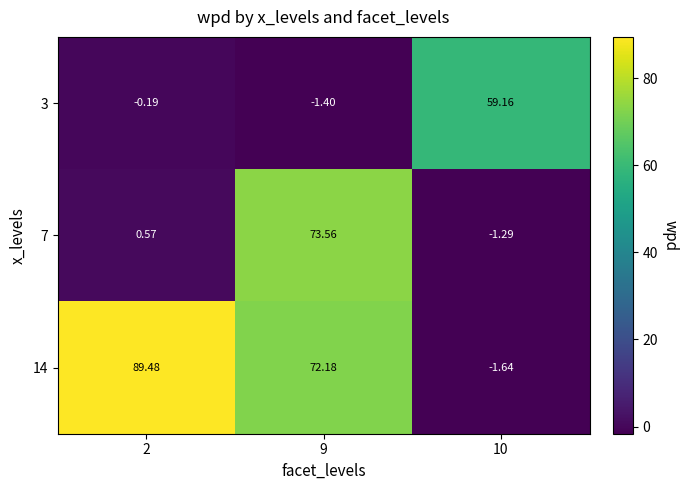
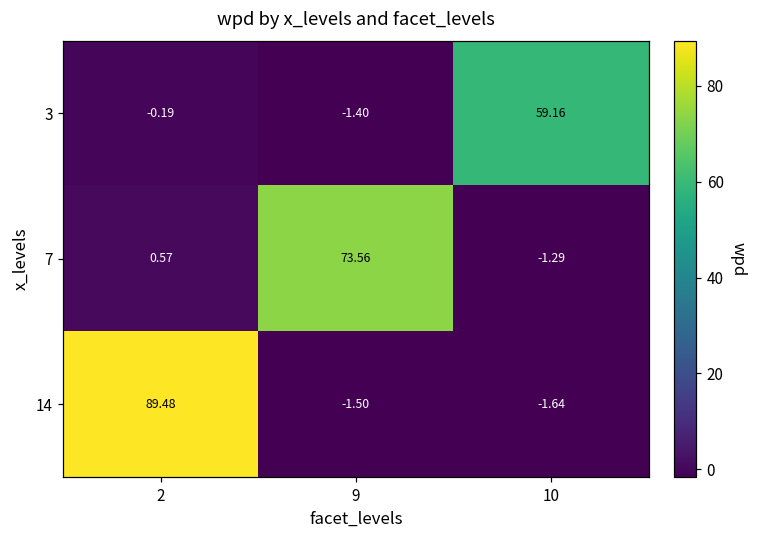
  {
    "3": {
      "2": -0.19,
      "9": -1.40,
      "10": 59.16
    },
    "7": {
      "2": 0.57,
      "9": 73.56,
      "10": -1.29
    },
    "14": {
      "2": 89.48,
-     "9": 72.18,
+     "9": -1.50,
      "10": -1.64
    }
  }
